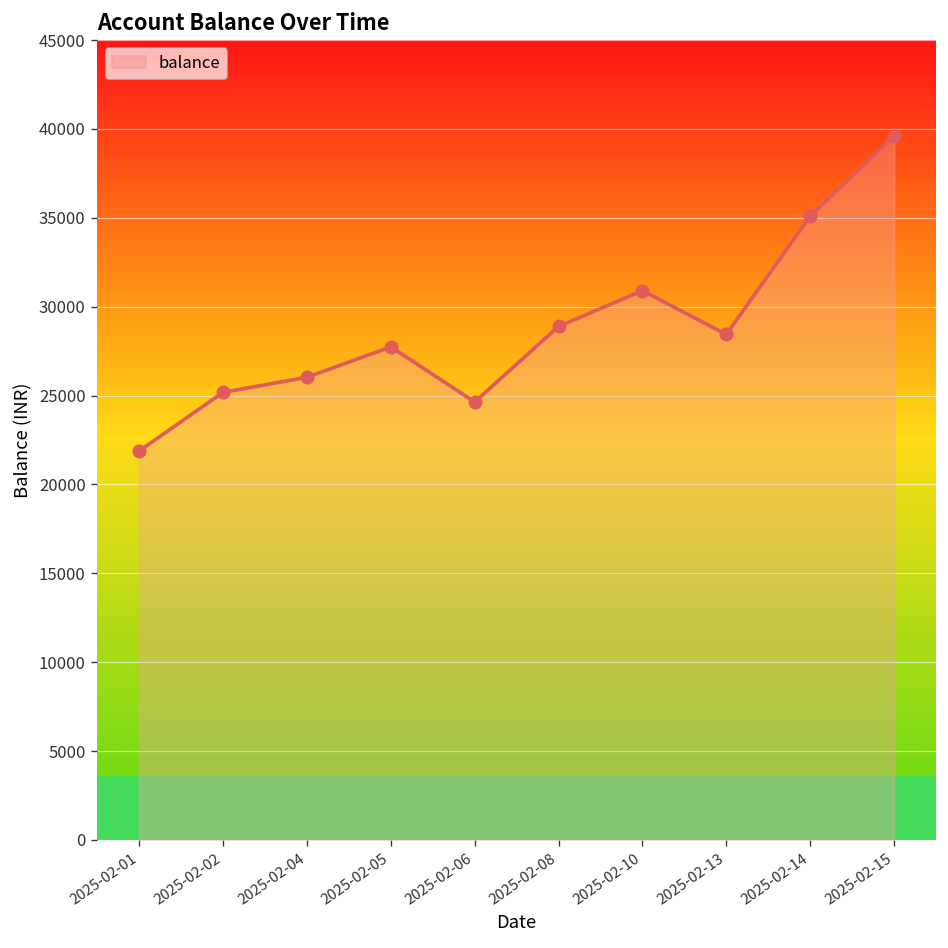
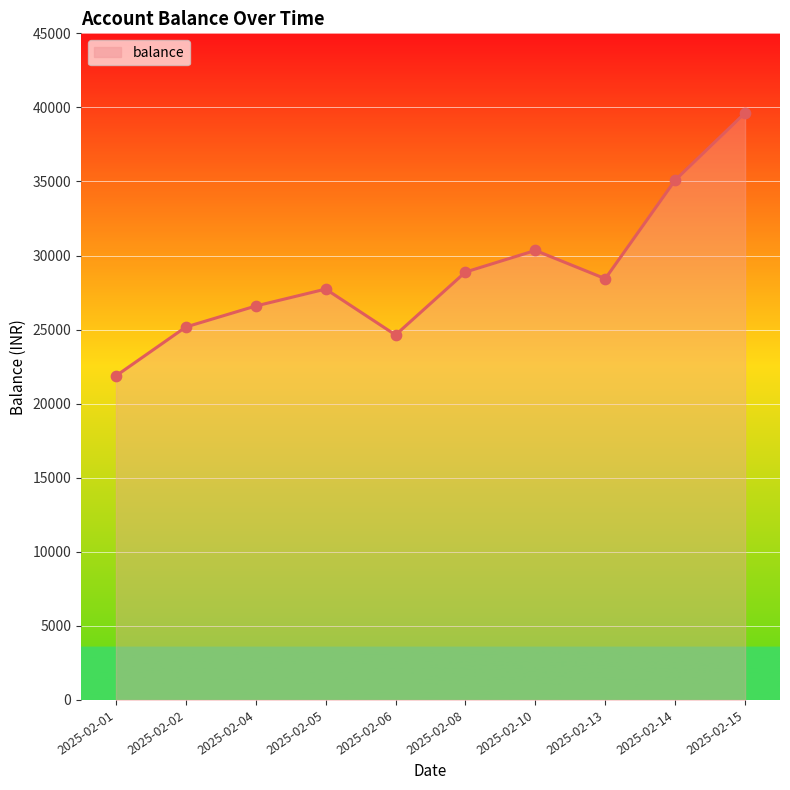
  {
    "2025-02-01": 21900,
    "2025-02-02": 25200,
-   "2025-02-04": 26000,
+   "2025-02-04": 26600,
    "2025-02-05": 27700,
    "2025-02-06": 24600,
    "2025-02-08": 28900,
-   "2025-02-10": 30900,
+   "2025-02-10": 30300,
    "2025-02-13": 28400,
    "2025-02-14": 35100,
    "2025-02-15": 39600
  }
